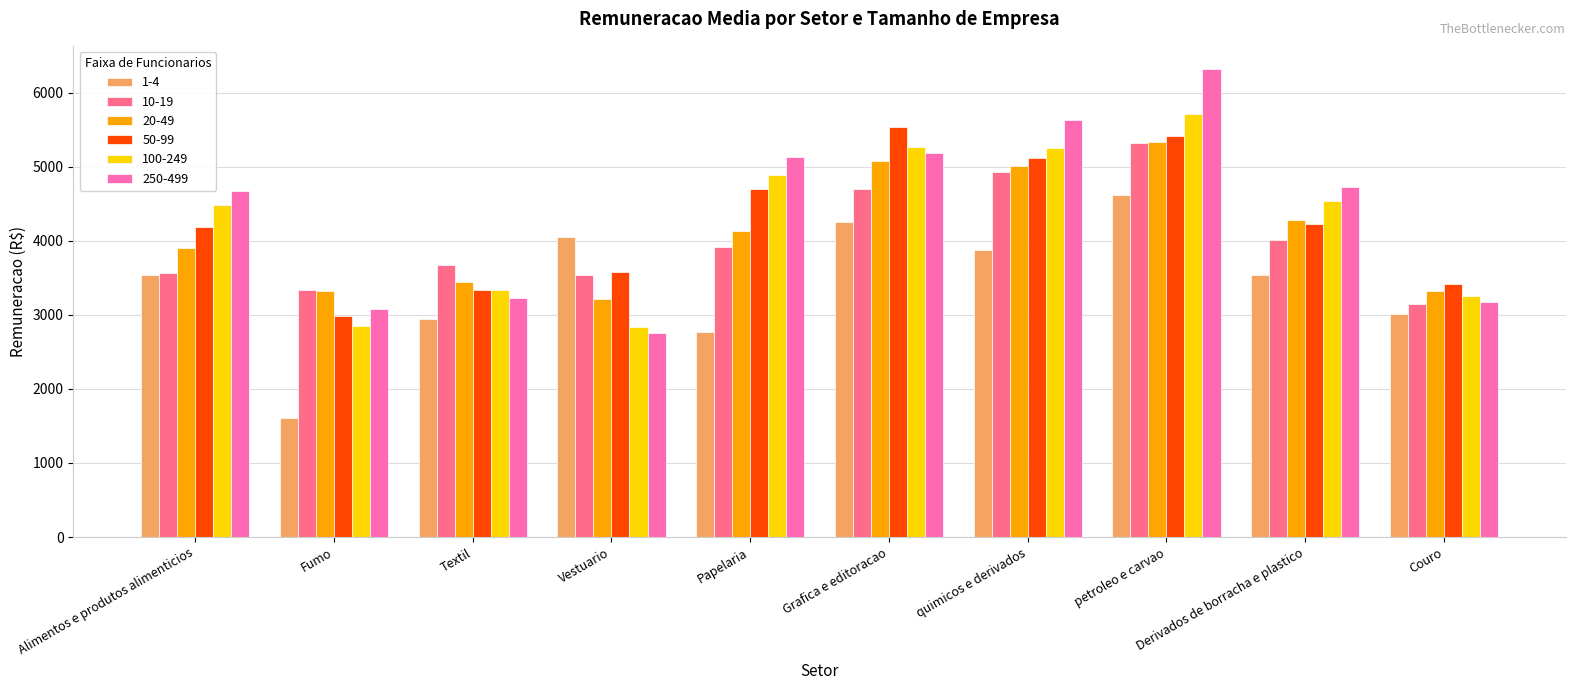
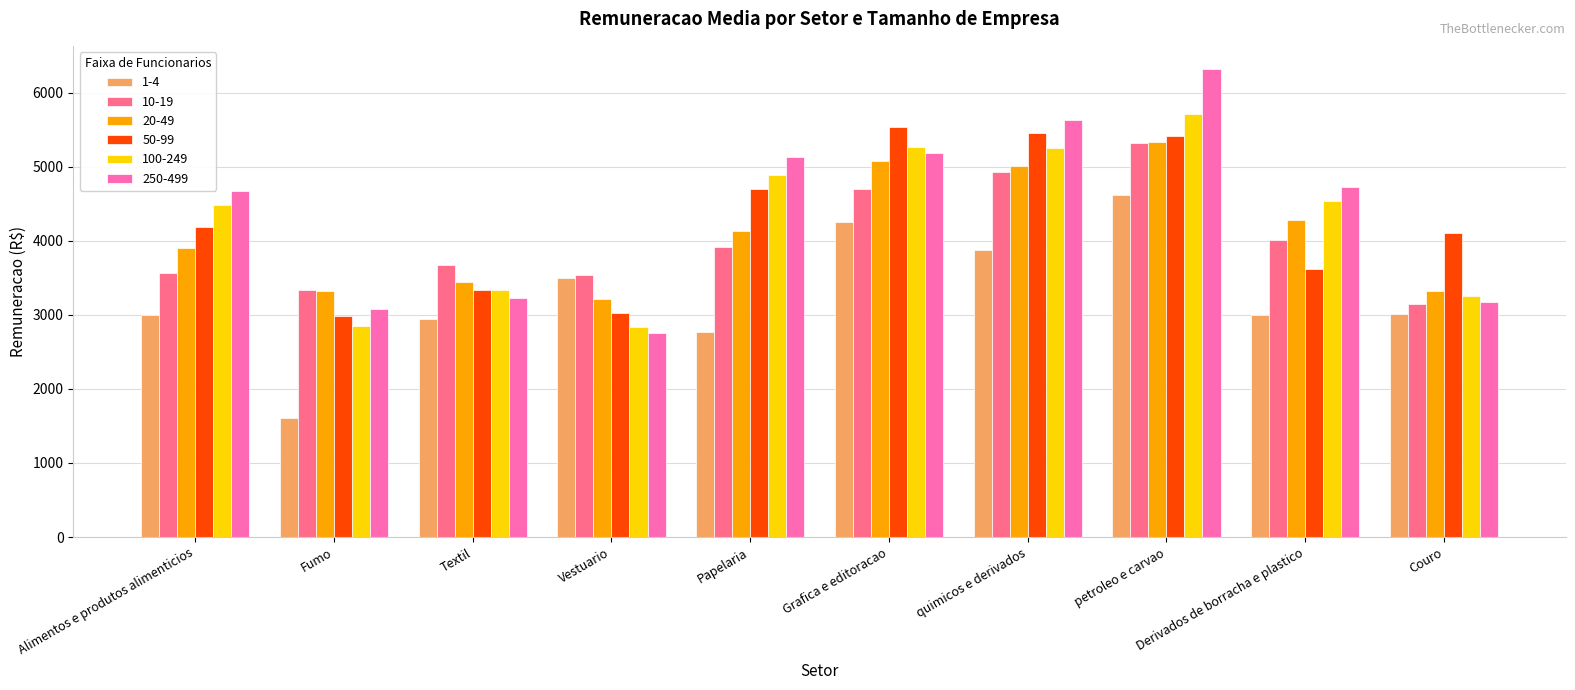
  {
    "1-4": {
-     "Alimentos e produtos alimenticios": 3500,
+     "Alimentos e produtos alimenticios": 3000,
      "Fumo": 1600,
      "Textil": 2900,
-     "Vestuario": 4000,
+     "Vestuario": 3500,
      "Papelaria": 2800,
      "Grafica e editoracao": 4300,
      "quimicos e derivados": 3900,
      "petroleo e carvao": 4600,
-     "Derivados de borracha e plastico": 3500,
+     "Derivados de borracha e plastico": 3000,
      "Couro": 3000
    },
    "50-99": {
      "Alimentos e produtos alimenticios": 4200,
      "Fumo": 3000,
      "Textil": 3300,
-     "Vestuario": 3600,
+     "Vestuario": 3000,
      "Papelaria": 4700,
      "Grafica e editoracao": 5500,
-     "quimicos e derivados": 5100,
+     "quimicos e derivados": 5500,
      "petroleo e carvao": 5400,
-     "Derivados de borracha e plastico": 4200,
-     "Couro": 3400
+     "Derivados de borracha e plastico": 3600,
+     "Couro": 4100
    }
  }
